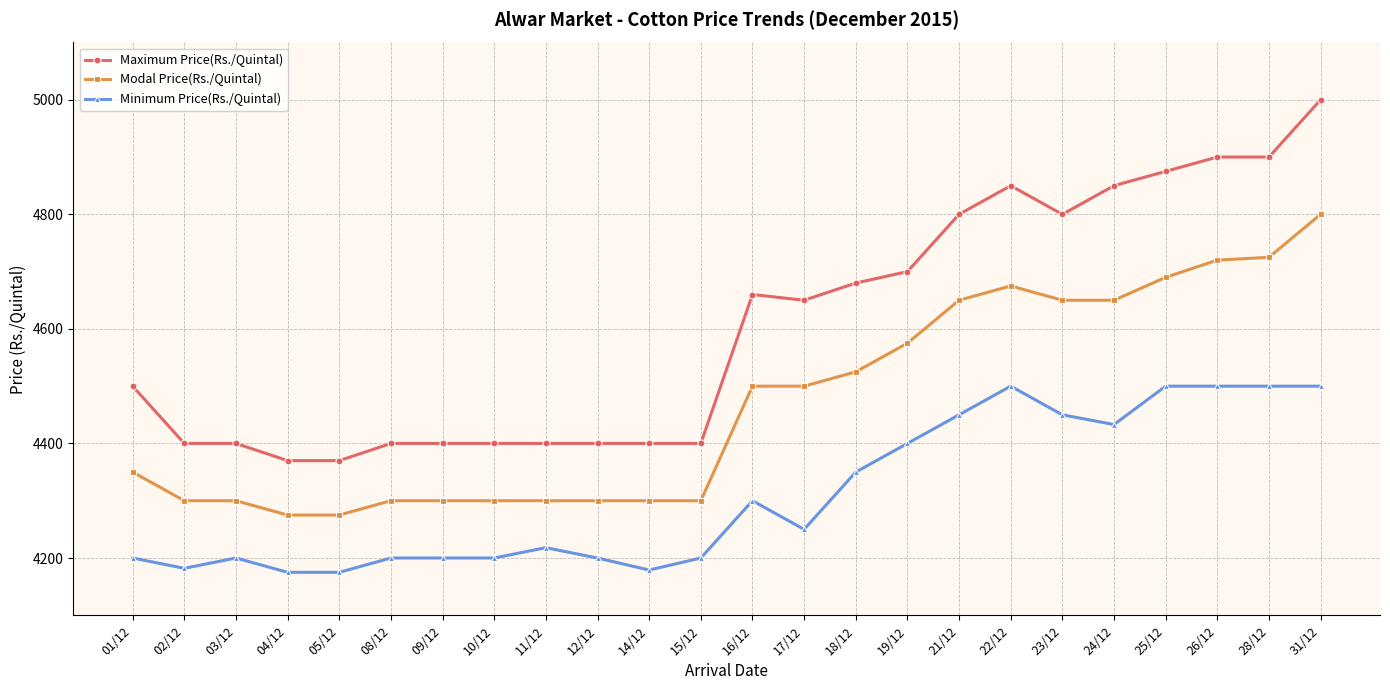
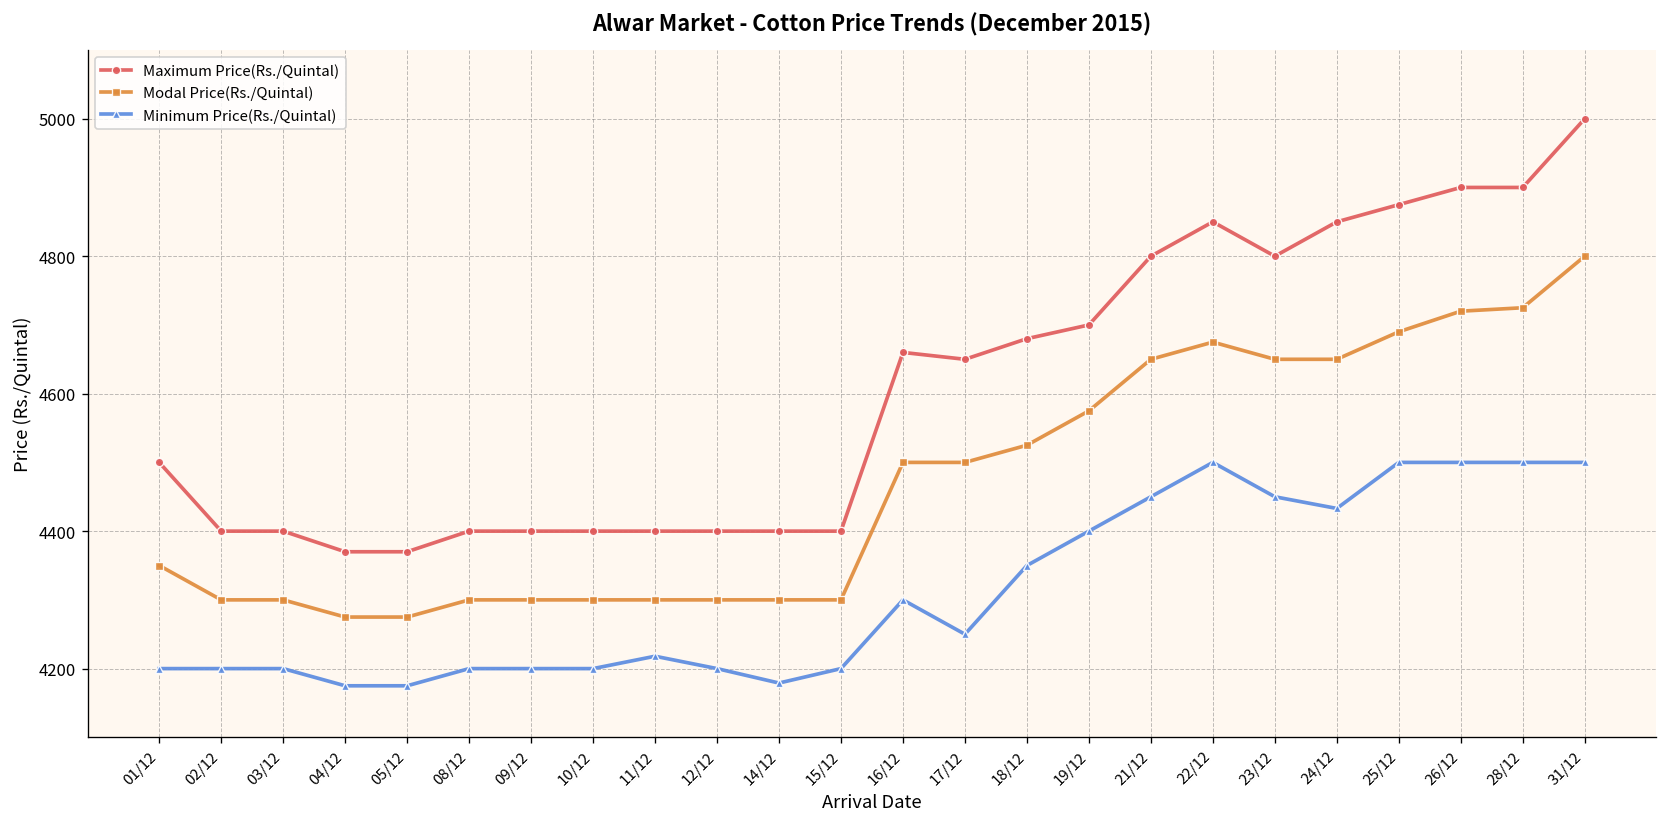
  {
    "Minimum Price(Rs./Quintal)": {
      "01/12": 4200,
-     "02/12": 4180,
+     "02/12": 4200,
      "03/12": 4200,
      "04/12": 4180,
      "05/12": 4180,
      "08/12": 4200,
      "09/12": 4200,
      "10/12": 4200,
      "11/12": 4220,
      "12/12": 4200,
      "14/12": 4180,
      "15/12": 4200,
      "16/12": 4300,
      "17/12": 4250,
      "18/12": 4350,
      "19/12": 4400,
      "21/12": 4450,
      "22/12": 4500,
      "23/12": 4450,
      "24/12": 4430,
      "25/12": 4500,
      "26/12": 4500,
      "28/12": 4500,
      "31/12": 4500
    }
  }
